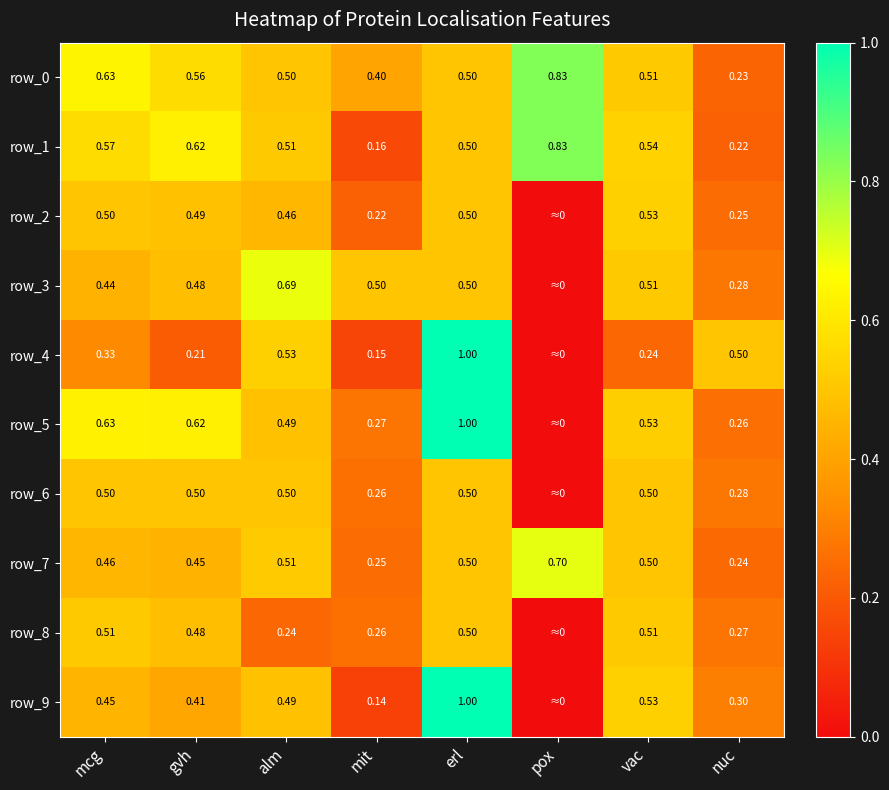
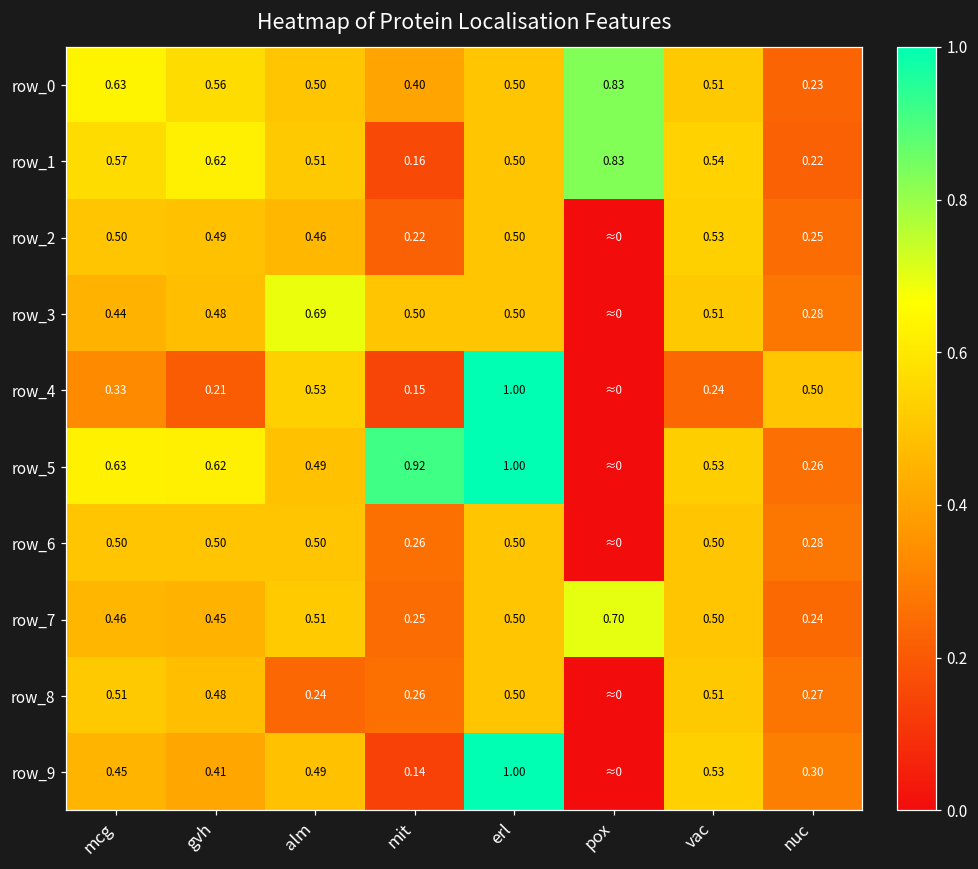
  {
    "row_0": {
      "mcg": 0.63,
      "gvh": 0.56,
      "alm": 0.50,
      "mit": 0.40,
      "erl": 0.50,
      "pox": 0.83,
      "vac": 0.51,
      "nuc": 0.23
    },
    "row_1": {
      "mcg": 0.57,
      "gvh": 0.62,
      "alm": 0.51,
      "mit": 0.16,
      "erl": 0.50,
      "pox": 0.83,
      "vac": 0.54,
      "nuc": 0.22
    },
    "row_2": {
      "mcg": 0.50,
      "gvh": 0.49,
      "alm": 0.46,
      "mit": 0.22,
      "erl": 0.50,
      "pox": 0,
      "vac": 0.53,
      "nuc": 0.25
    },
    "row_3": {
      "mcg": 0.44,
      "gvh": 0.48,
      "alm": 0.69,
      "mit": 0.50,
      "erl": 0.50,
      "pox": 0,
      "vac": 0.51,
      "nuc": 0.28
    },
    "row_4": {
      "mcg": 0.33,
      "gvh": 0.21,
      "alm": 0.53,
      "mit": 0.15,
      "erl": 1.00,
      "pox": 0,
      "vac": 0.24,
      "nuc": 0.50
    },
    "row_5": {
      "mcg": 0.63,
      "gvh": 0.62,
      "alm": 0.49,
-     "mit": 0.27,
+     "mit": 0.92,
      "erl": 1.00,
      "pox": 0,
      "vac": 0.53,
      "nuc": 0.26
    },
    "row_6": {
      "mcg": 0.50,
      "gvh": 0.50,
      "alm": 0.50,
      "mit": 0.26,
      "erl": 0.50,
      "pox": 0,
      "vac": 0.50,
      "nuc": 0.28
    },
    "row_7": {
      "mcg": 0.46,
      "gvh": 0.45,
      "alm": 0.51,
      "mit": 0.25,
      "erl": 0.50,
      "pox": 0.70,
      "vac": 0.50,
      "nuc": 0.24
    },
    "row_8": {
      "mcg": 0.51,
      "gvh": 0.48,
      "alm": 0.24,
      "mit": 0.26,
      "erl": 0.50,
      "pox": 0,
      "vac": 0.51,
      "nuc": 0.27
    },
    "row_9": {
      "mcg": 0.45,
      "gvh": 0.41,
      "alm": 0.49,
      "mit": 0.14,
      "erl": 1.00,
      "pox": 0,
      "vac": 0.53,
      "nuc": 0.30
    }
  }
